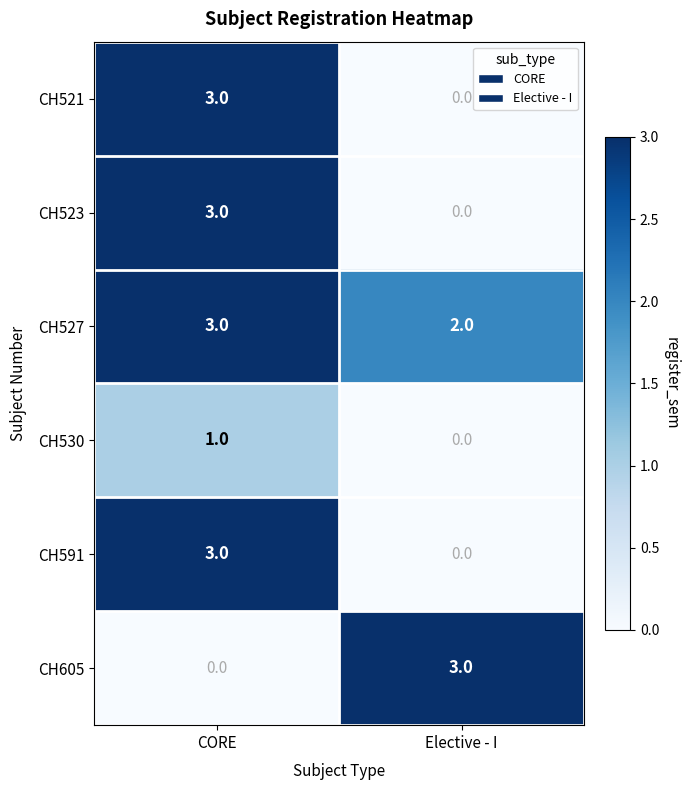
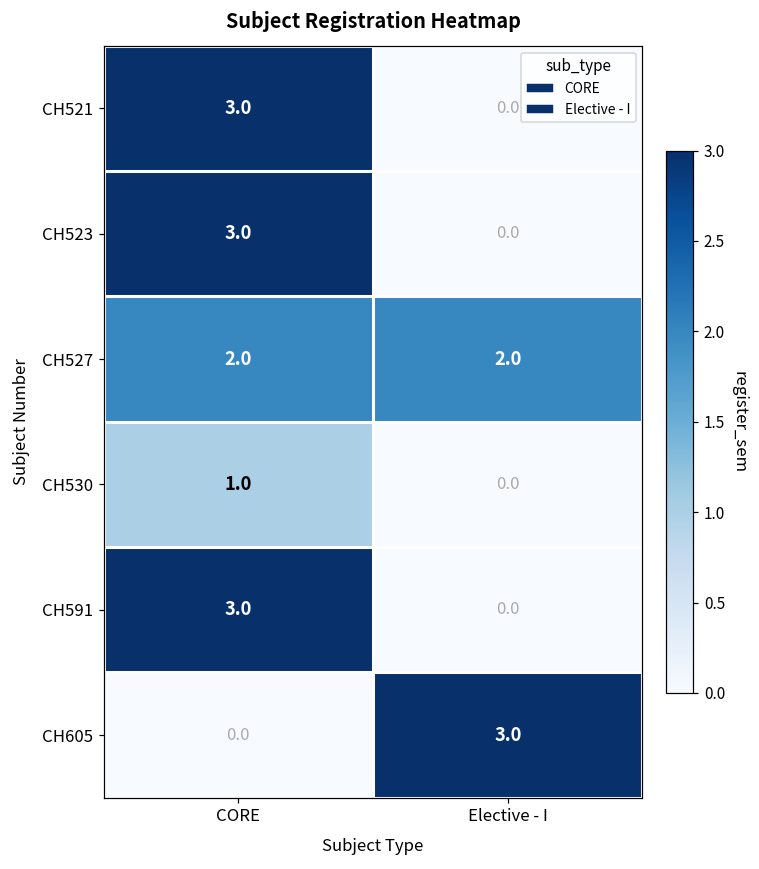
  {
    "CH521": {
      "CORE": 3.0,
      "Elective - I": 0.0
    },
    "CH523": {
      "CORE": 3.0,
      "Elective - I": 0.0
    },
    "CH527": {
-     "CORE": 3.0,
+     "CORE": 2.0,
      "Elective - I": 2.0
    },
    "CH530": {
      "CORE": 1.0,
      "Elective - I": 0.0
    },
    "CH591": {
      "CORE": 3.0,
      "Elective - I": 0.0
    },
    "CH605": {
      "CORE": 0.0,
      "Elective - I": 3.0
    }
  }
